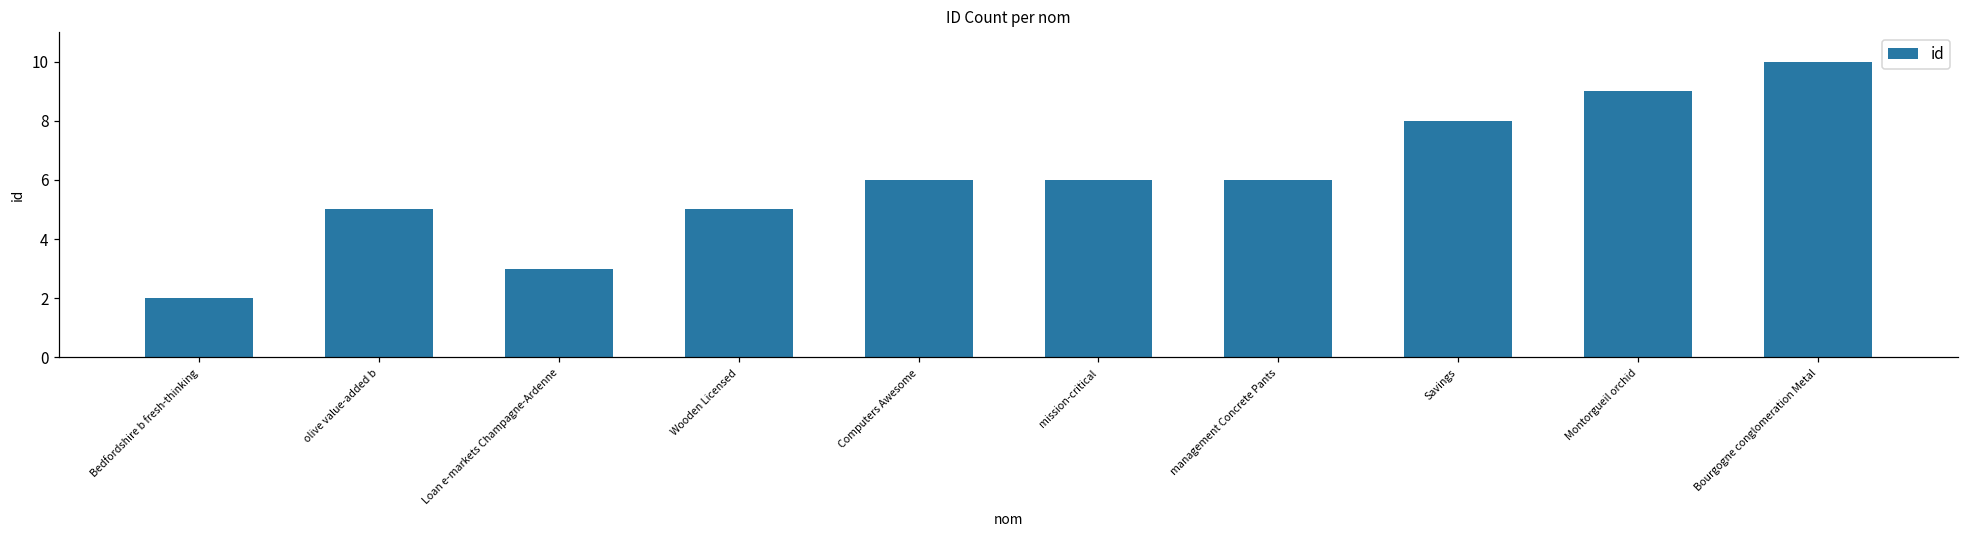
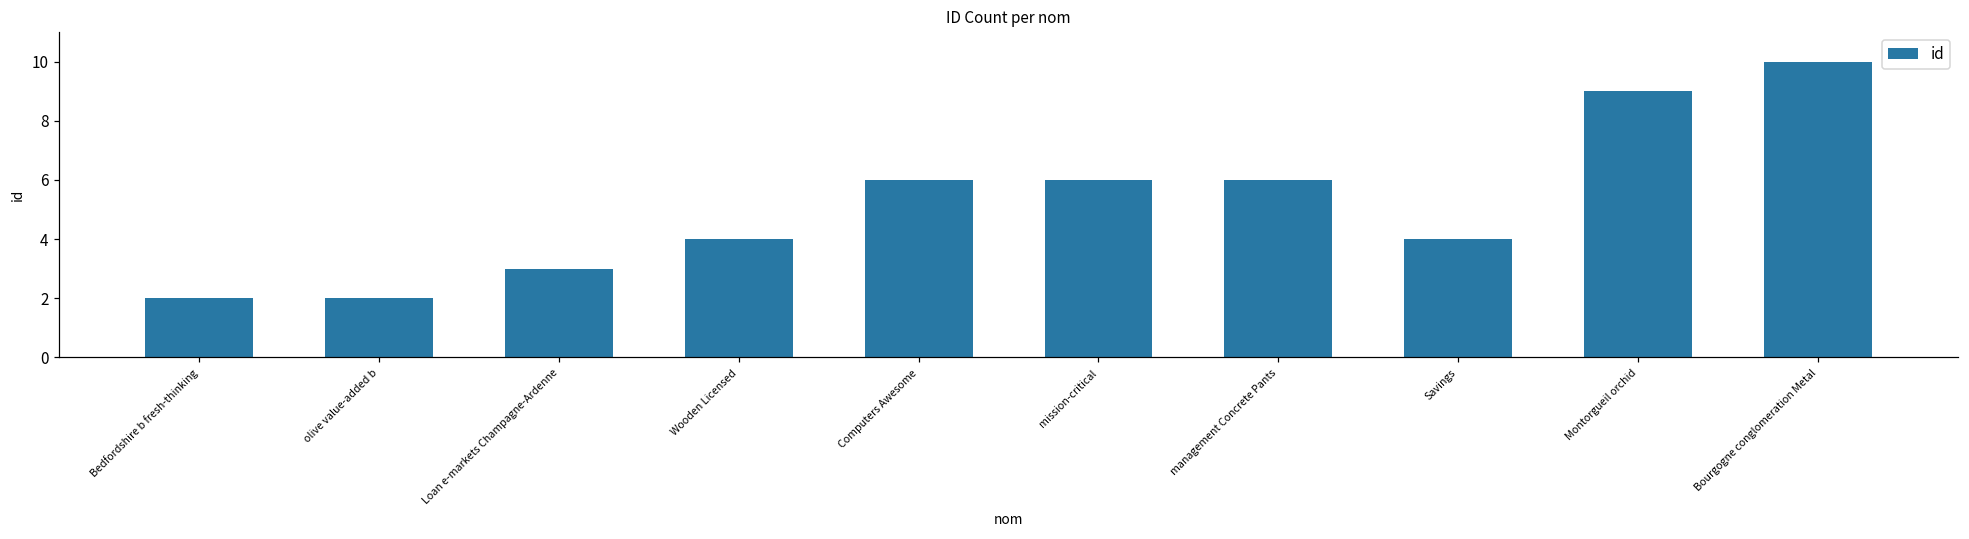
  {
    "Bedfordshire b fresh-thinking": 2,
-   "olive value-added b": 5,
+   "olive value-added b": 2,
    "Loan e-markets Champagne-Ardenne": 3,
-   "Wooden Licensed": 5,
+   "Wooden Licensed": 4,
    "Computers Awesome": 6,
    "mission-critical": 6,
    "management Concrete Pants": 6,
-   "Savings": 8,
+   "Savings": 4,
    "Montorgueil orchid": 9,
    "Bourgogne conglomeration Metal": 10
  }
